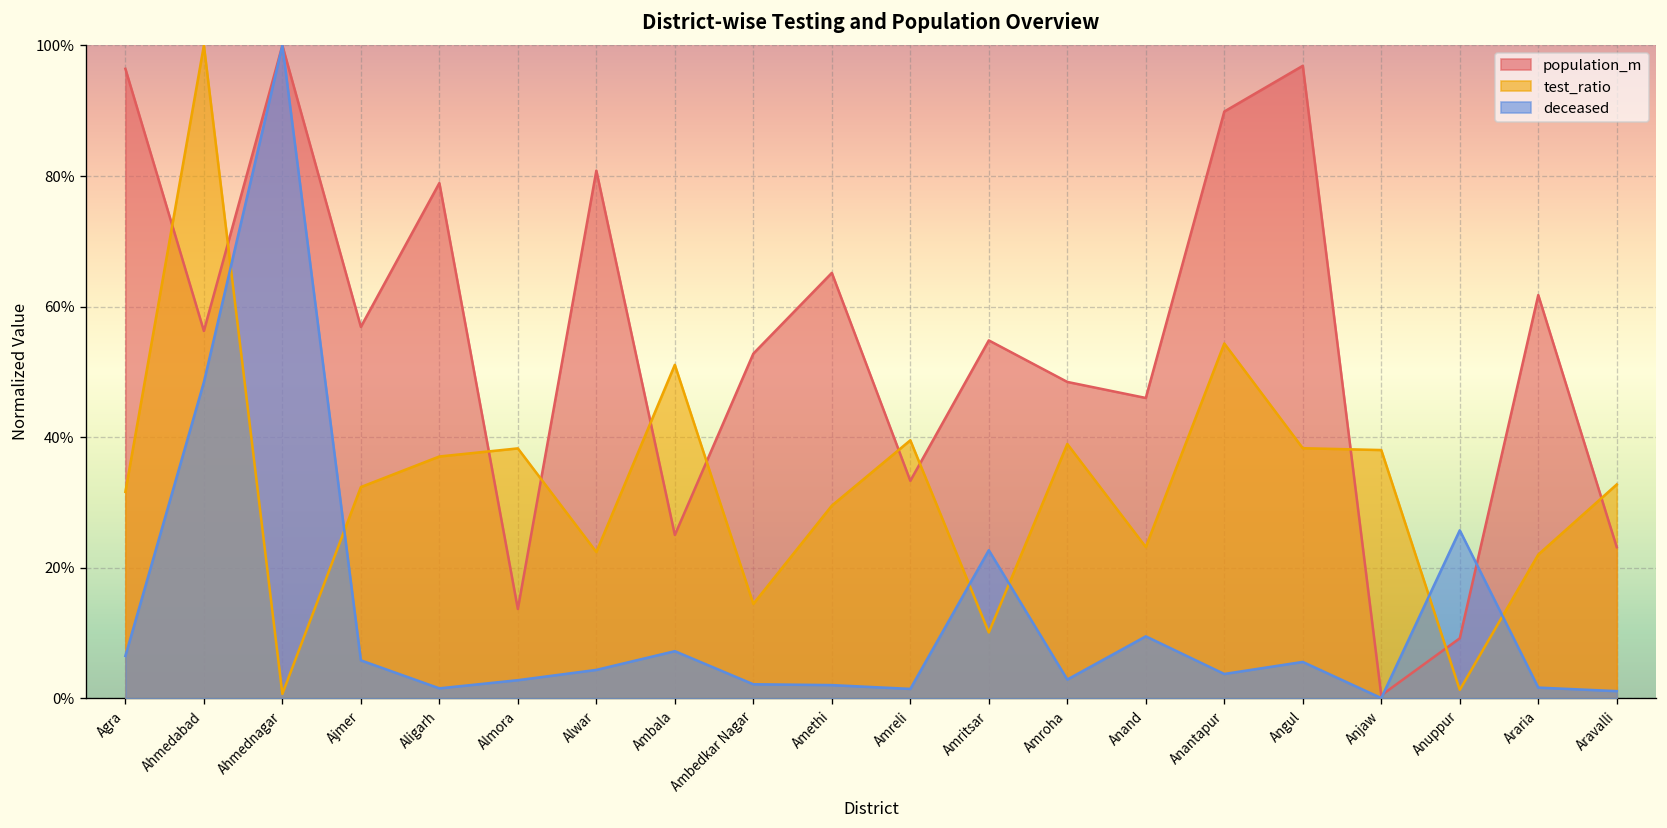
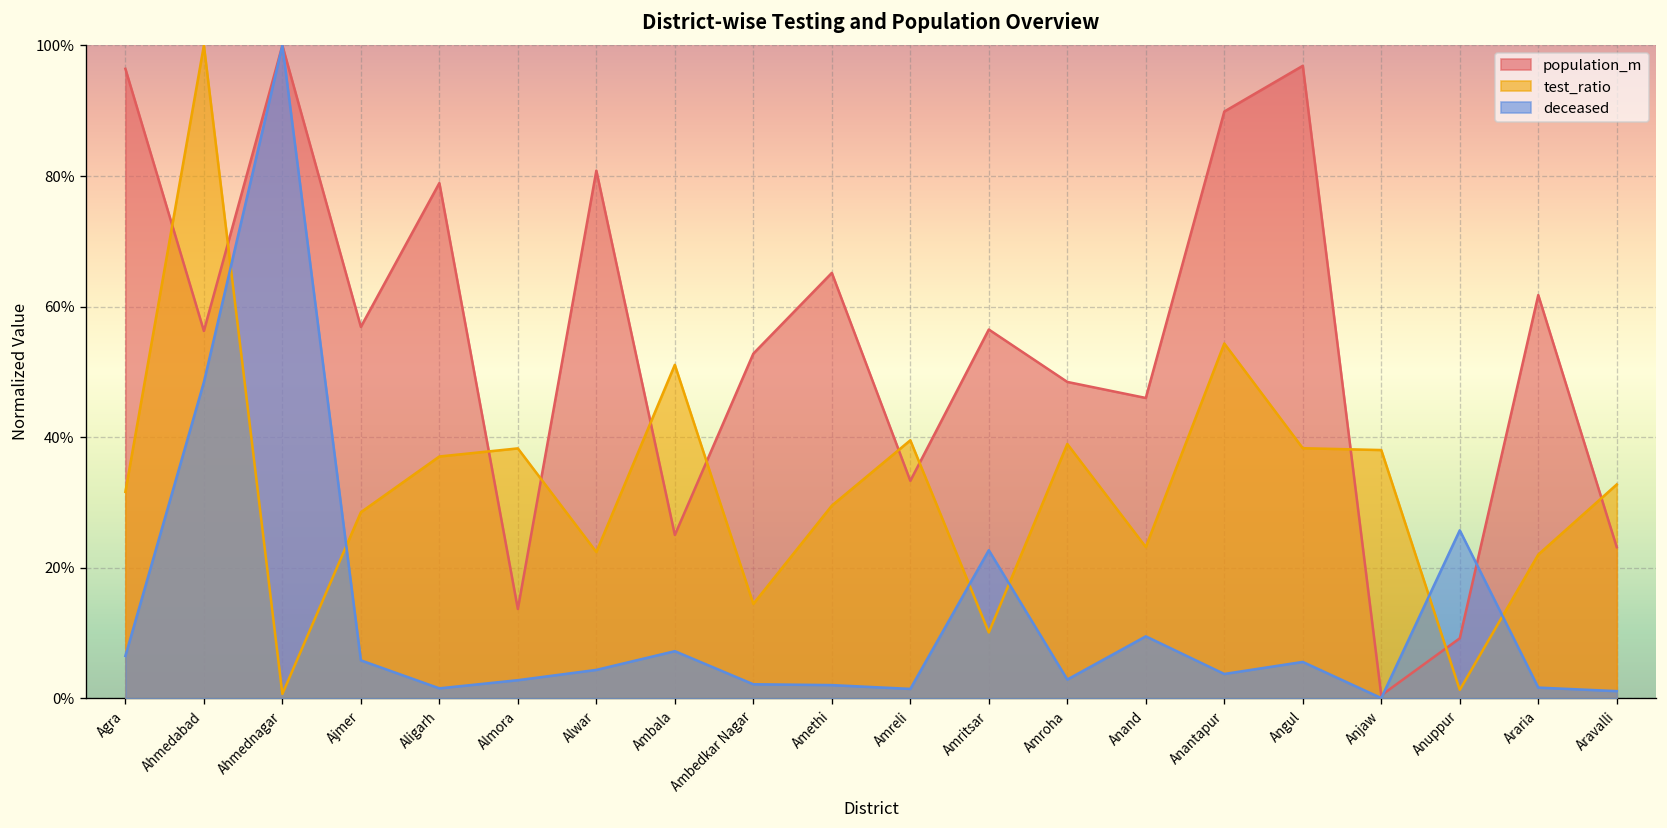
  {
    "population_m": {
      "Agra": "96%",
      "Ahmedabad": "56%",
      "Ajmer": "57%",
      "Aligarh": "79%",
      "Almora": "14%",
      "Alwar": "81%",
      "Ambala": "25%",
      "Ambedkar Nagar": "53%",
      "Amethi": "65%",
      "Amreli": "33%",
-     "Amritsar": "55%",
+     "Amritsar": "56%",
      "Amroha": "48%",
      "Anand": "46%",
      "Anantapur": "90%",
      "Angul": "97%",
      "Anuppur": "9%",
      "Araria": "62%",
      "Aravalli": "23%"
    },
    "test_ratio": {
      "Agra": "32%",
      "Ahmedabad": "100%",
      "Ahmednagar": "1%",
-     "Ajmer": "32%",
+     "Ajmer": "29%",
      "Aligarh": "37%",
      "Almora": "38%",
      "Alwar": "22%",
      "Ambala": "51%",
      "Ambedkar Nagar": "14%",
      "Amethi": "30%",
      "Amreli": "40%",
      "Amritsar": "10%",
      "Amroha": "39%",
      "Anand": "23%",
      "Anantapur": "54%",
      "Angul": "38%",
      "Anjaw": "38%",
      "Anuppur": "1%",
      "Araria": "22%",
      "Aravalli": "33%"
    },
    "deceased": {
      "Agra": "6%",
      "Ahmedabad": "48%",
      "Ajmer": "6%",
      "Aligarh": "2%",
      "Almora": "3%",
      "Alwar": "4%",
      "Ambala": "7%",
      "Ambedkar Nagar": "2%",
      "Amethi": "2%",
      "Amreli": "1%",
      "Amritsar": "23%",
      "Amroha": "3%",
      "Anand": "9%",
      "Anantapur": "4%",
      "Angul": "6%",
      "Anuppur": "26%",
      "Araria": "2%",
      "Aravalli": "1%"
    }
  }
